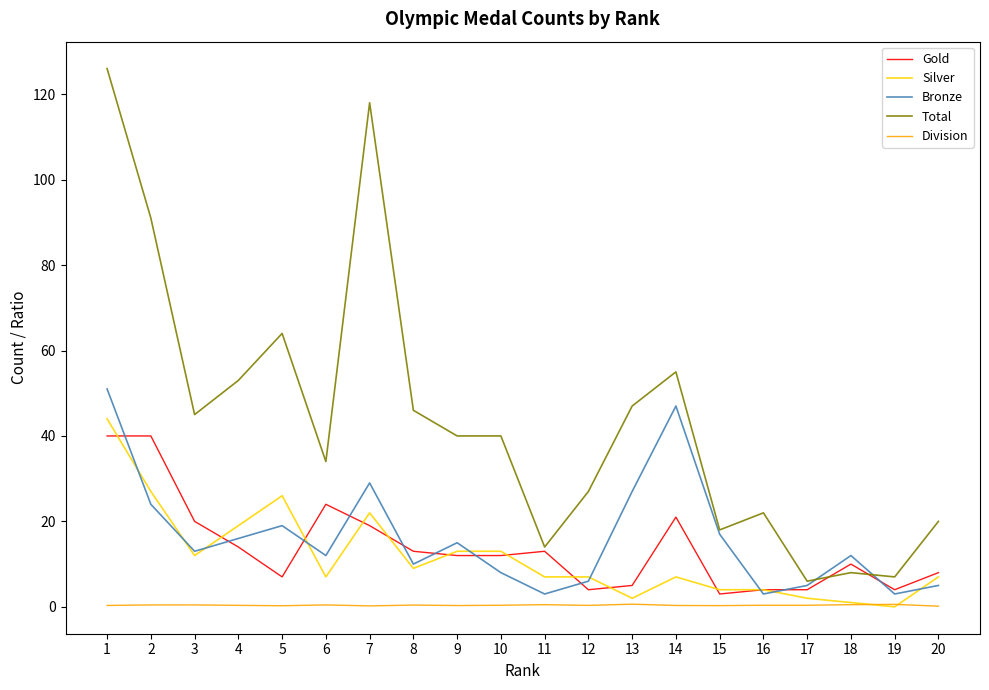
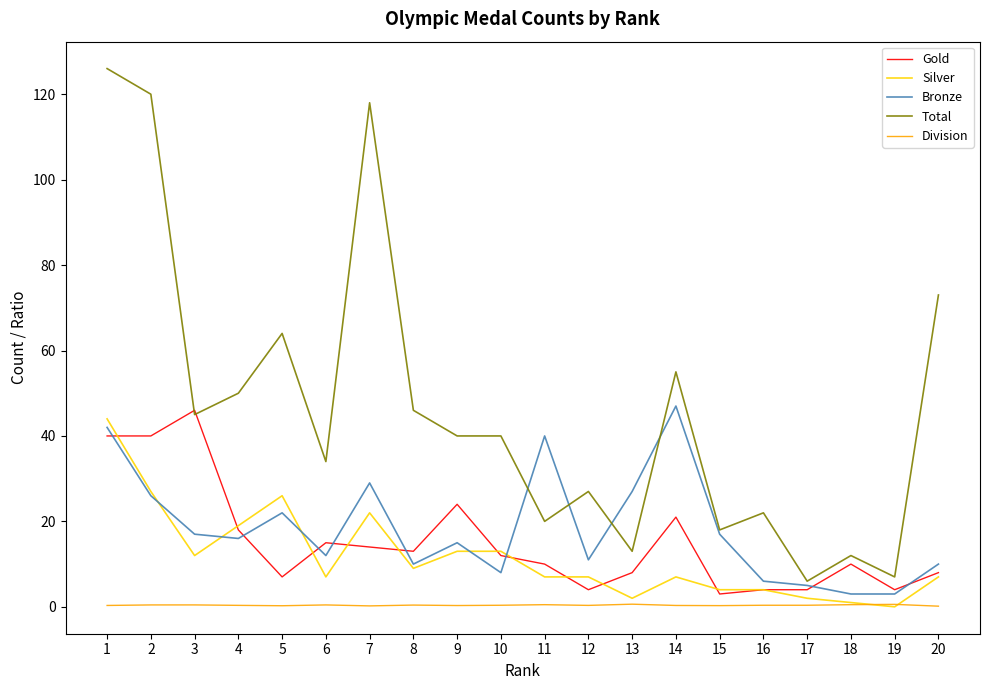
  {
    "Gold": {
      "1": 40,
      "2": 40,
-     "3": 20,
-     "4": 14,
+     "3": 46,
+     "4": 18,
      "5": 7,
-     "6": 24,
-     "7": 19,
+     "6": 15,
+     "7": 14,
      "8": 13,
-     "9": 12,
+     "9": 24,
      "10": 12,
-     "11": 13,
+     "11": 10,
      "12": 4,
-     "13": 5,
+     "13": 8,
      "14": 21,
      "15": 3,
      "17": 4,
      "18": 10,
      "19": 4,
      "20": 8
    },
    "Bronze": {
-     "1": 51,
-     "2": 24,
-     "3": 13,
+     "1": 42,
+     "2": 26,
+     "3": 17,
      "4": 16,
-     "5": 19,
+     "5": 22,
      "6": 12,
      "7": 29,
      "8": 10,
      "9": 15,
      "10": 8,
-     "11": 3,
-     "12": 6,
+     "11": 40,
+     "12": 11,
      "13": 27,
      "14": 47,
      "15": 17,
-     "16": 3,
+     "16": 6,
      "17": 5,
-     "18": 12,
+     "18": 3,
      "19": 3,
-     "20": 5
+     "20": 10
    },
    "Total": {
      "1": 126,
-     "2": 91,
+     "2": 120,
      "3": 45,
-     "4": 53,
+     "4": 50,
      "5": 64,
      "6": 34,
      "7": 118,
      "8": 46,
      "9": 40,
      "10": 40,
-     "11": 14,
+     "11": 20,
      "12": 27,
-     "13": 47,
+     "13": 13,
      "14": 55,
      "15": 18,
      "16": 22,
      "17": 6,
-     "18": 8,
+     "18": 12,
      "19": 7,
-     "20": 20
+     "20": 73
    }
  }
